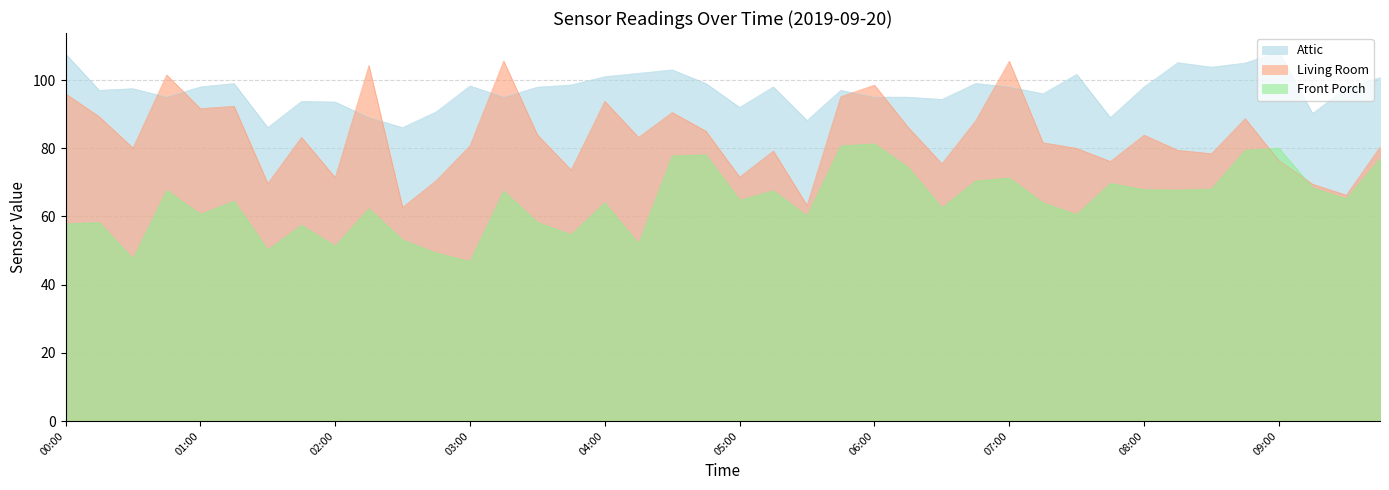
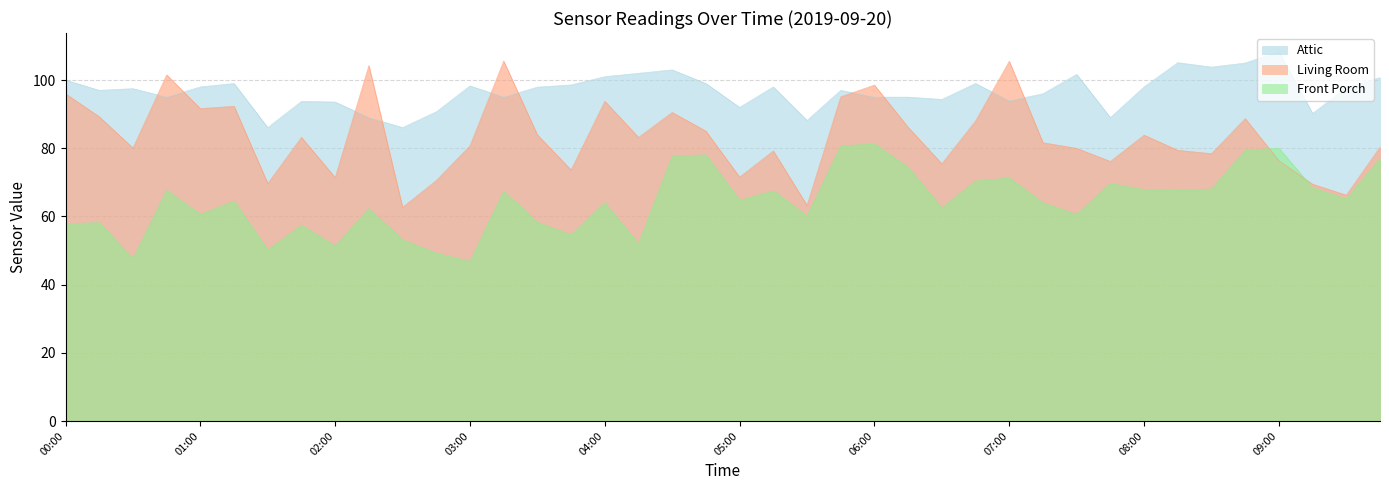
  {
    "Attic": {
-     "00:00": 108,
+     "00:00": 100,
      "01:00": 98,
      "02:00": 94,
      "03:00": 98,
      "04:00": 101,
      "05:00": 92,
      "06:00": 95,
-     "07:00": 98,
+     "07:00": 94,
      "08:00": 98
    },
    "Living Room": {
      "00:00": 96,
      "01:00": 92,
      "02:00": 71,
      "03:00": 81,
      "04:00": 94,
      "05:00": 72,
      "06:00": 99,
      "07:00": 106,
      "08:00": 84,
      "09:00": 76
    },
    "Front Porch": {
      "00:00": 58,
      "01:00": 61,
      "02:00": 51,
      "03:00": 47,
      "04:00": 64,
      "05:00": 65,
      "06:00": 81,
      "07:00": 71,
      "08:00": 68,
      "09:00": 80
    }
  }
